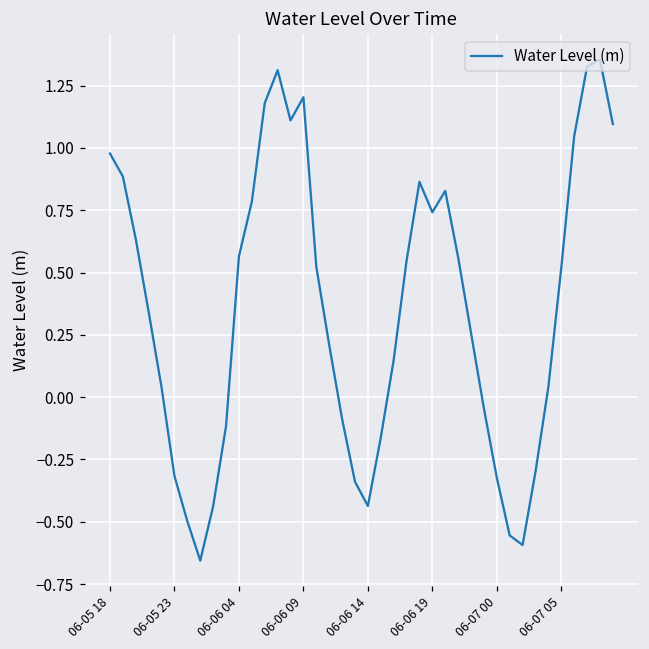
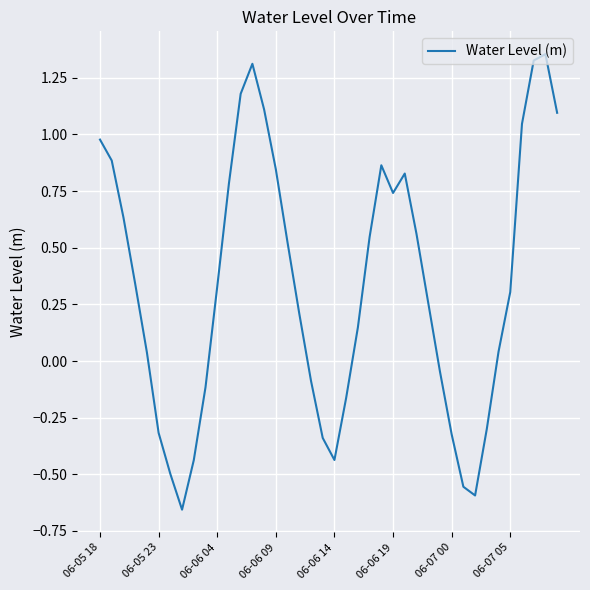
  {
    "06-05 18": 0.98,
    "06-05 23": -0.32,
-   "06-06 04": 0.57,
-   "06-06 09": 1.20,
+   "06-06 04": 0.33,
+   "06-06 09": 0.85,
    "06-06 14": -0.44,
    "06-06 19": 0.74,
    "06-07 00": -0.32,
-   "06-07 05": 0.52
+   "06-07 05": 0.30
  }
